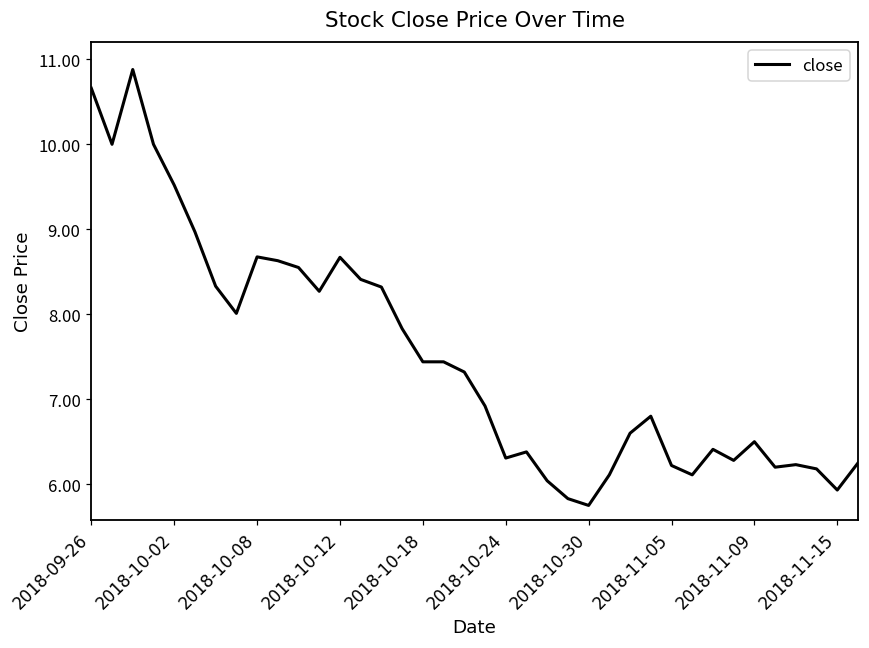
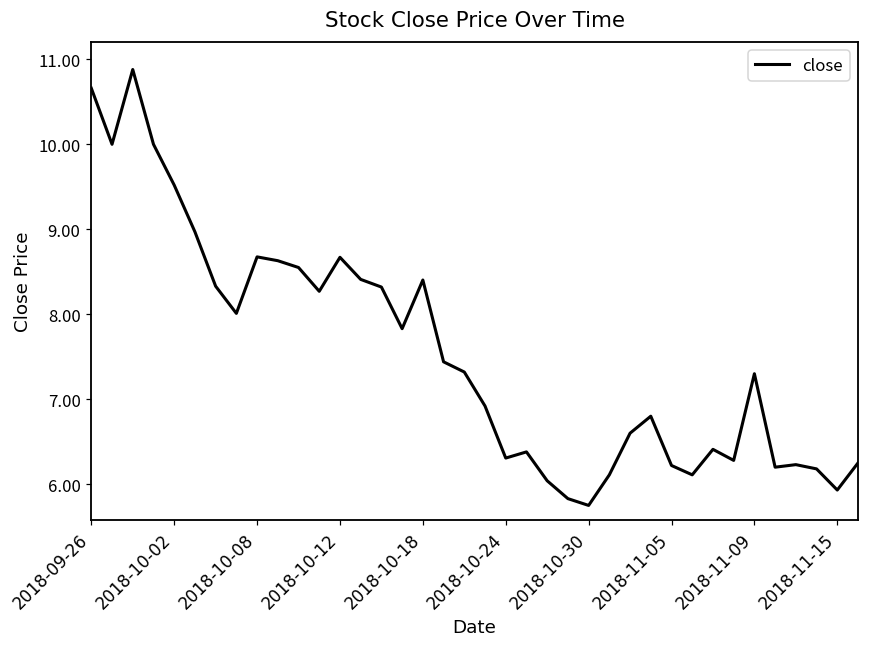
  {
    "2018-09-26": 10.7,
    "2018-10-02": 9.5,
    "2018-10-08": 8.7,
    "2018-10-12": 8.7,
-   "2018-10-18": 7.4,
+   "2018-10-18": 8.4,
    "2018-10-24": 6.3,
    "2018-10-30": 5.8,
    "2018-11-05": 6.2,
-   "2018-11-09": 6.5,
+   "2018-11-09": 7.3,
    "2018-11-15": 5.9
  }
